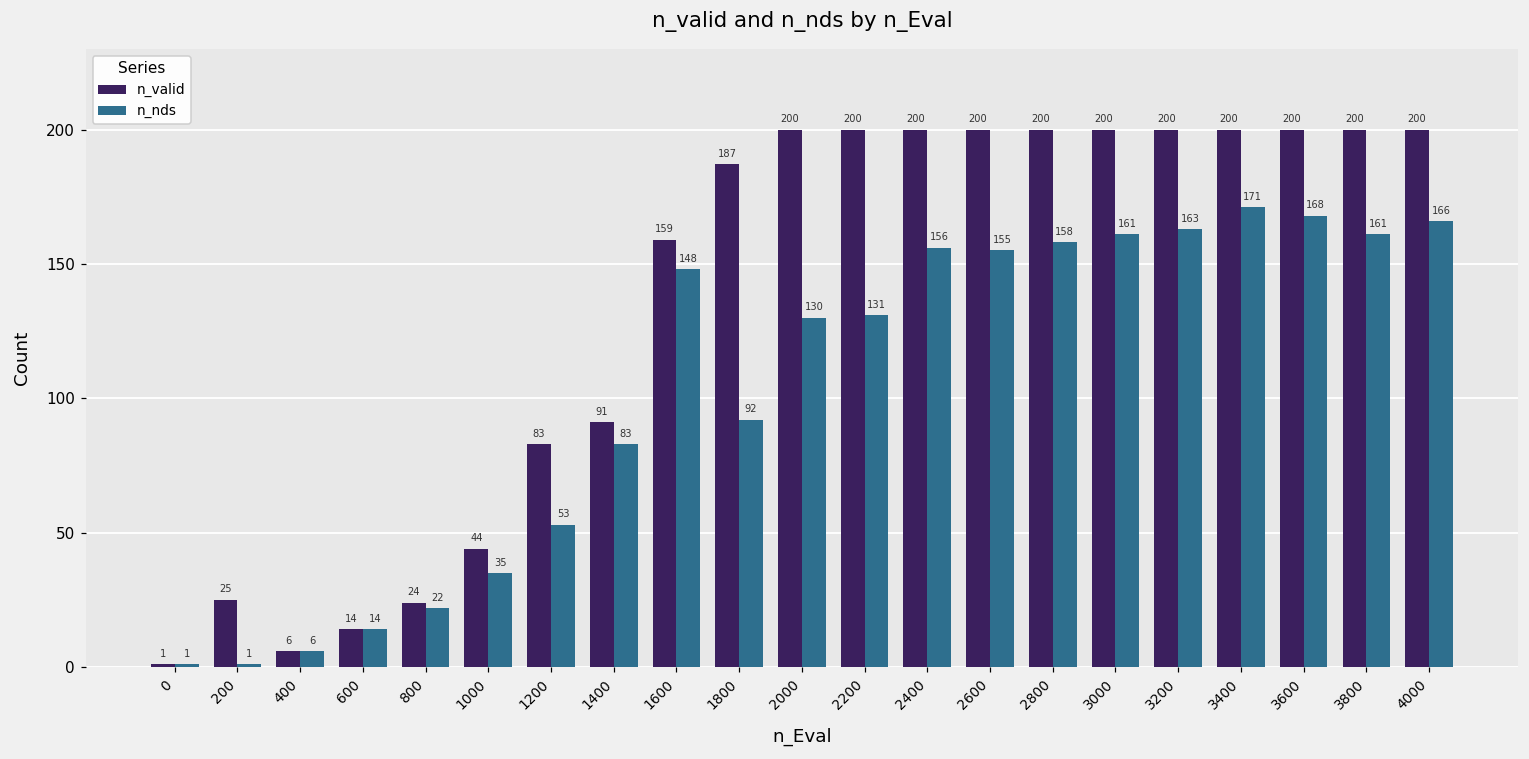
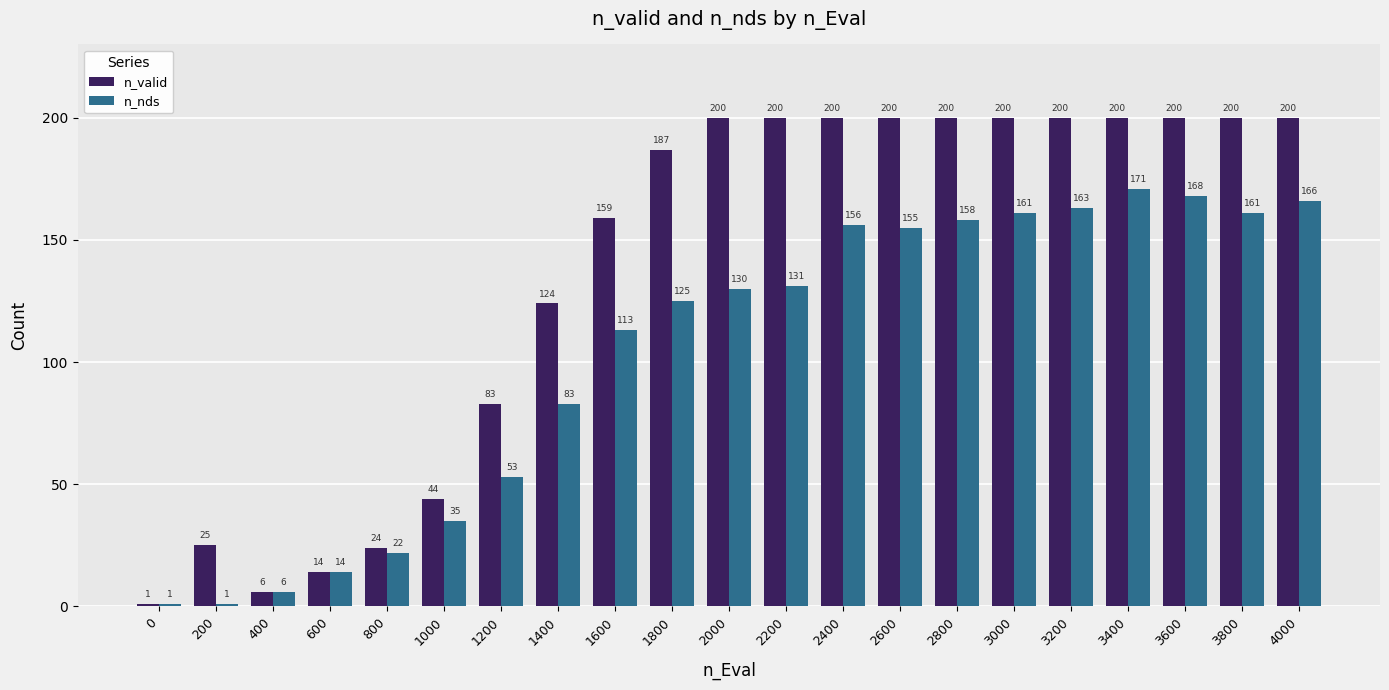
  {
    "n_valid": {
      "0": 1,
      "200": 25,
      "400": 6,
      "600": 14,
      "800": 24,
      "1000": 44,
      "1200": 83,
-     "1400": 91,
+     "1400": 124,
      "1600": 159,
      "1800": 187,
      "2000": 200,
      "2200": 200,
      "2400": 200,
      "2600": 200,
      "2800": 200,
      "3000": 200,
      "3200": 200,
      "3400": 200,
      "3600": 200,
      "3800": 200,
      "4000": 200
    },
    "n_nds": {
      "0": 1,
      "200": 1,
      "400": 6,
      "600": 14,
      "800": 22,
      "1000": 35,
      "1200": 53,
      "1400": 83,
-     "1600": 148,
-     "1800": 92,
+     "1600": 113,
+     "1800": 125,
      "2000": 130,
      "2200": 131,
      "2400": 156,
      "2600": 155,
      "2800": 158,
      "3000": 161,
      "3200": 163,
      "3400": 171,
      "3600": 168,
      "3800": 161,
      "4000": 166
    }
  }
